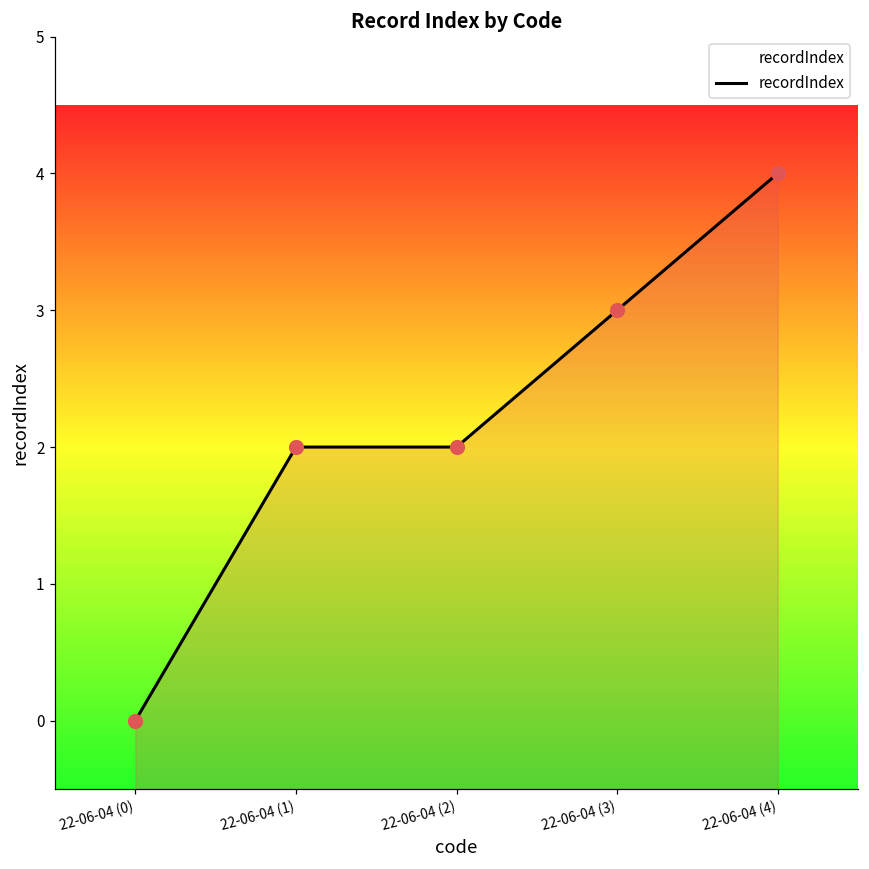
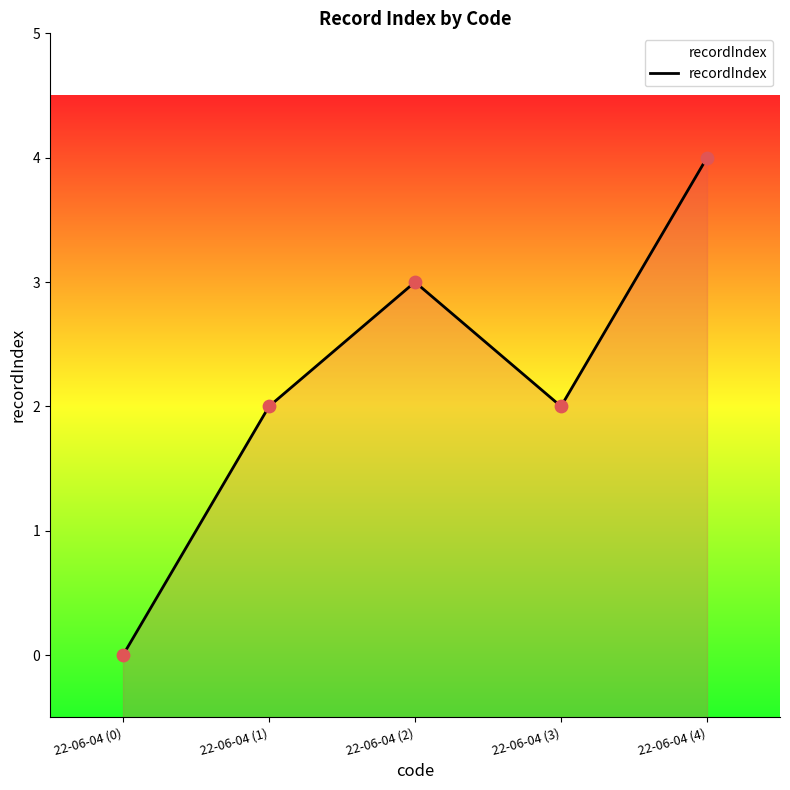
  {
    "22-06-04 (0)": 0,
    "22-06-04 (1)": 2,
-   "22-06-04 (2)": 2,
-   "22-06-04 (3)": 3,
+   "22-06-04 (2)": 3,
+   "22-06-04 (3)": 2,
    "22-06-04 (4)": 4
  }
